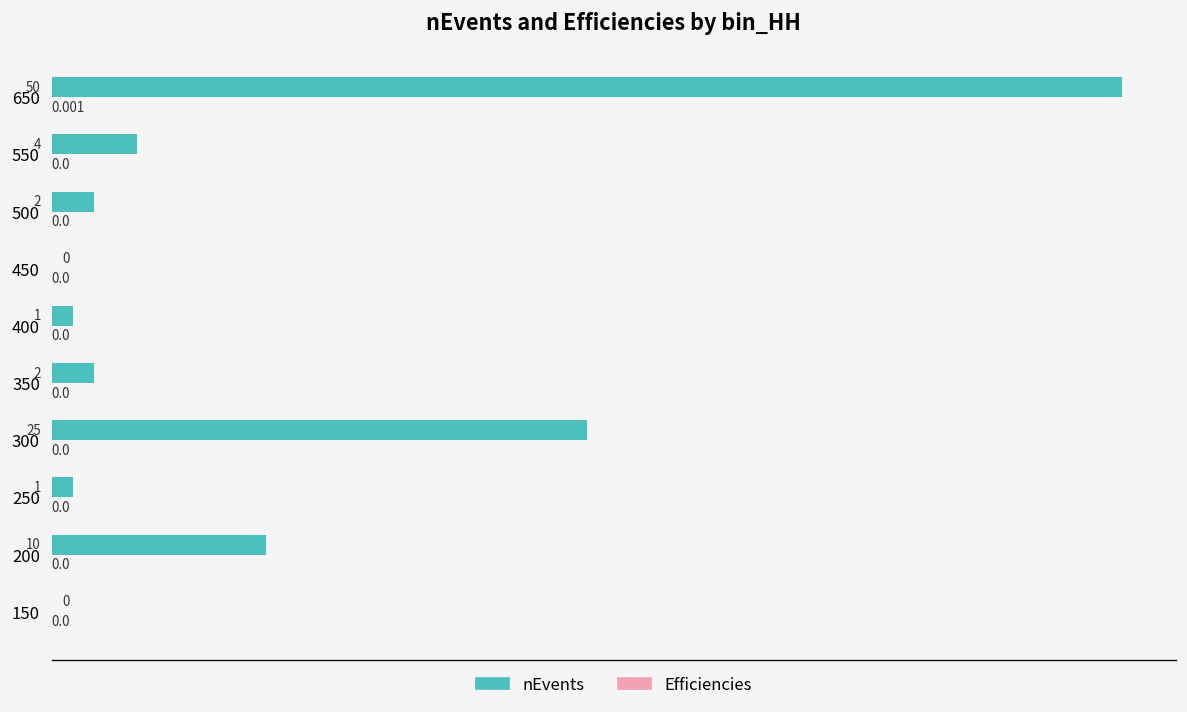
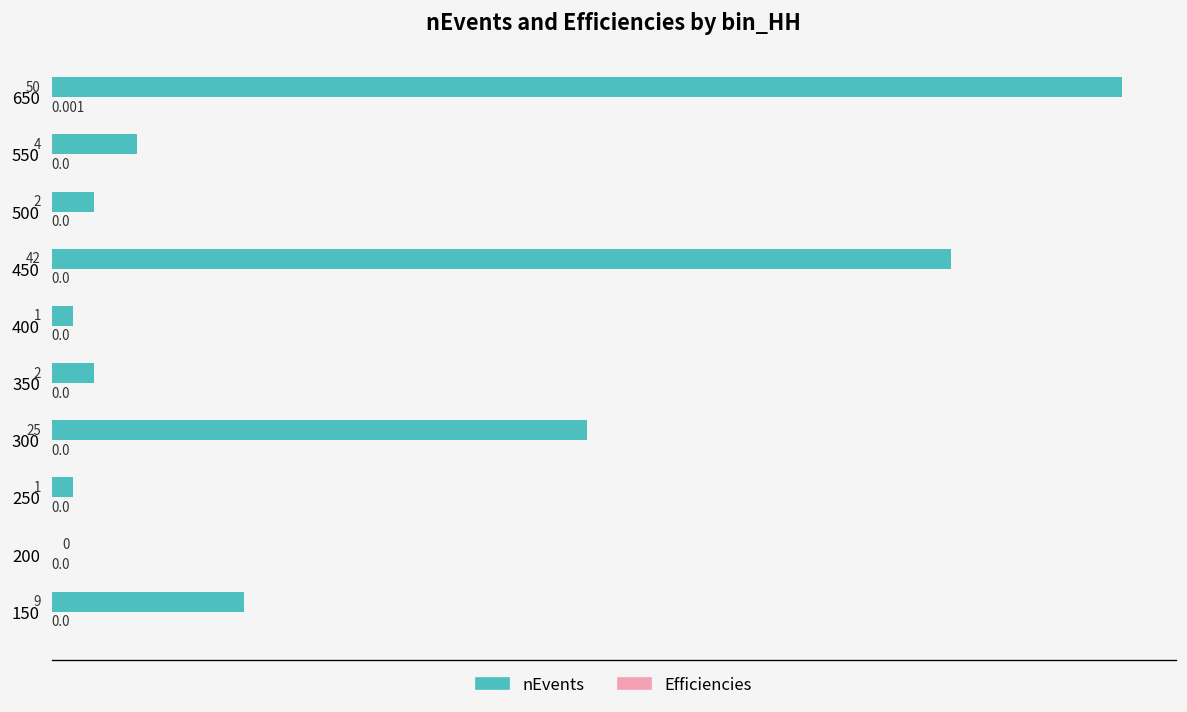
  {
    "nEvents": {
-     "450": 0,
-     "200": 10,
-     "150": 0
+     "450": 42,
+     "200": 0,
+     "150": 9
    },
    "Efficiencies": {
      "650": 0.001,
      "550": 0.0,
      "500": 0.0,
      "450": 0.0,
      "400": 0.0,
      "350": 0.0,
      "300": 0.0,
      "250": 0.0,
      "200": 0.0,
      "150": 0.0
    }
  }
